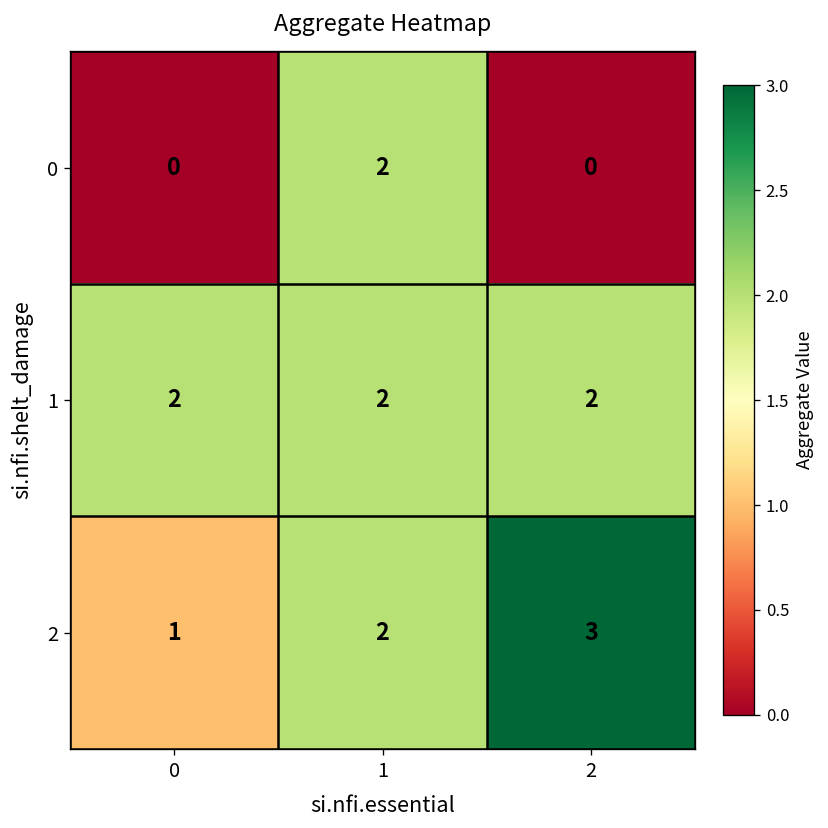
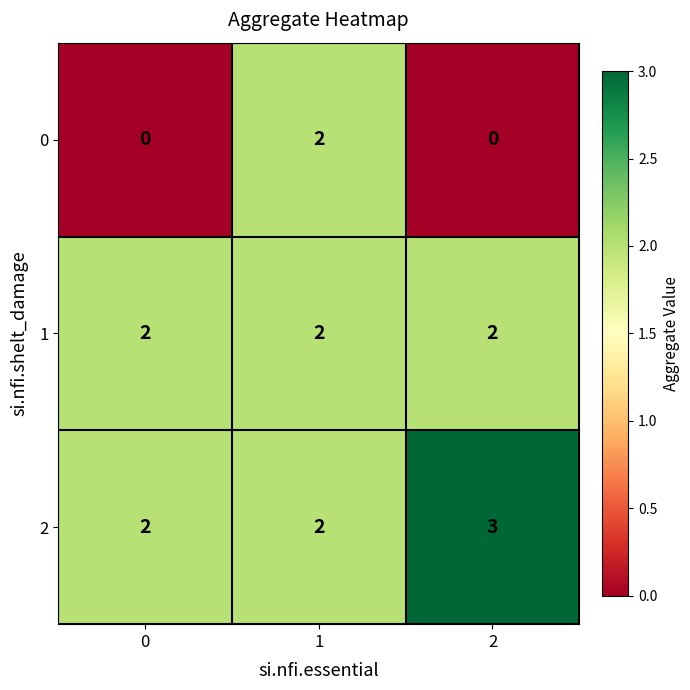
  {
    "0": {
      "0": 0,
      "1": 2,
      "2": 0
    },
    "1": {
      "0": 2,
      "1": 2,
      "2": 2
    },
    "2": {
-     "0": 1,
+     "0": 2,
      "1": 2,
      "2": 3
    }
  }
